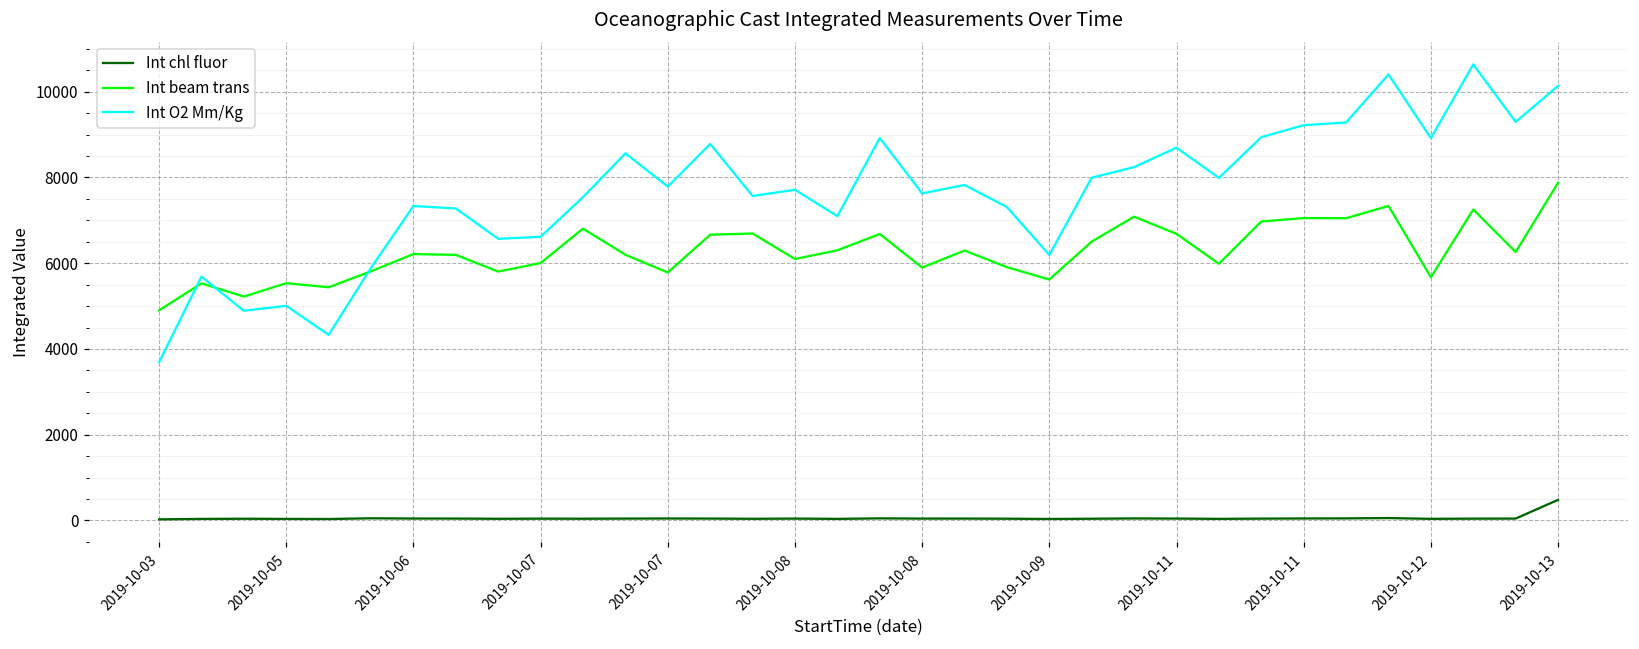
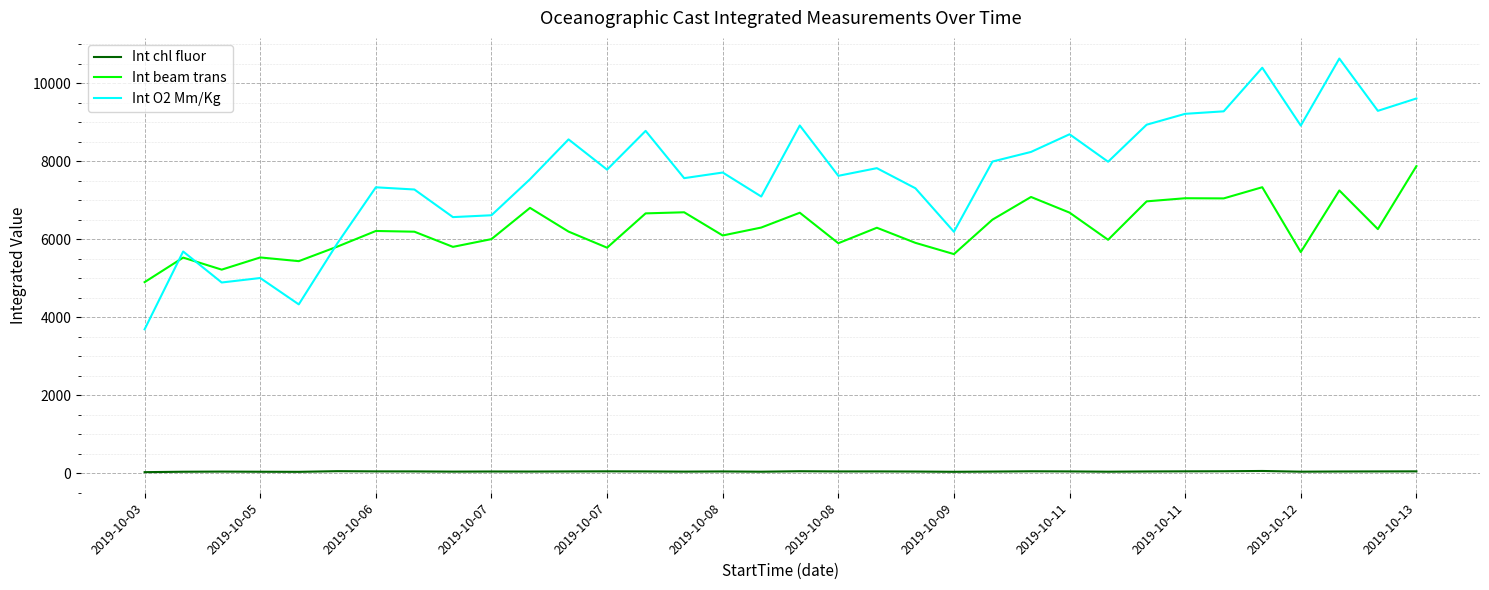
  {
    "Int chl fluor": {
      "2019-10-03": 0,
-     "2019-10-13": 500
+     "2019-10-13": 0
    },
    "Int beam trans": {
      "2019-10-03": 4900,
      "2019-10-13": 7900
    },
    "Int O2 Mm/Kg": {
      "2019-10-03": 3700,
-     "2019-10-13": 10100
+     "2019-10-13": 9600
    }
  }
